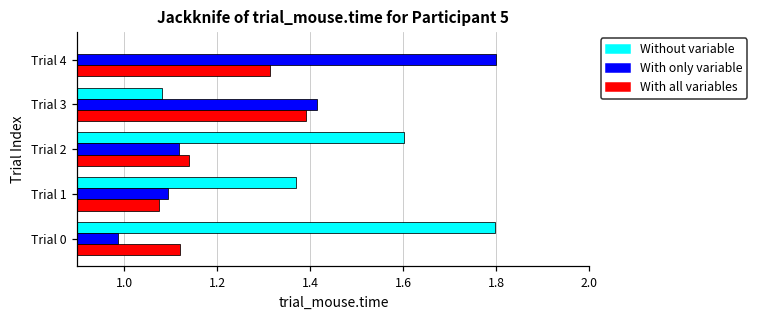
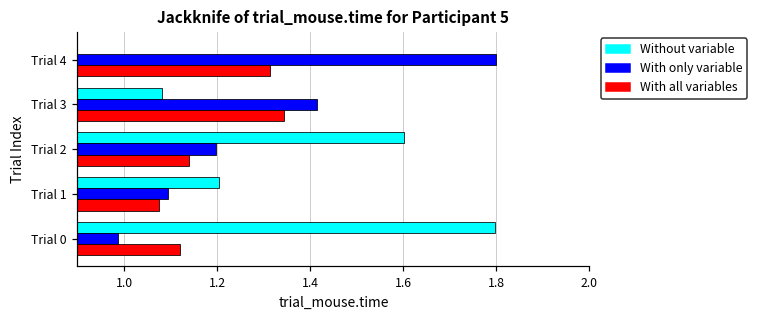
  {
    "Without variable": {
      "Trial 3": 1.08,
      "Trial 2": 1.60,
-     "Trial 1": 1.37,
+     "Trial 1": 1.20,
      "Trial 0": 1.80
    },
    "With only variable": {
      "Trial 4": 1.80,
      "Trial 3": 1.41,
-     "Trial 2": 1.12,
+     "Trial 2": 1.20,
      "Trial 1": 1.09,
      "Trial 0": 0.99
    },
    "With all variables": {
      "Trial 4": 1.31,
-     "Trial 3": 1.39,
+     "Trial 3": 1.34,
      "Trial 2": 1.14,
      "Trial 1": 1.07,
      "Trial 0": 1.12
    }
  }
